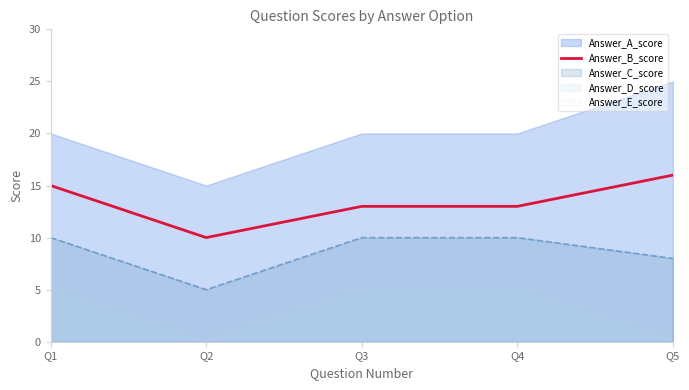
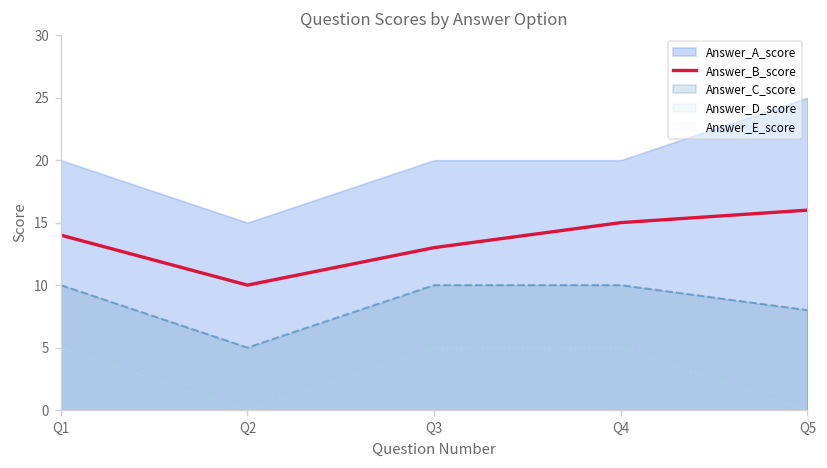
  {
    "Answer_B_score": {
-     "Q1": 15,
+     "Q1": 14,
      "Q2": 10,
      "Q3": 13,
-     "Q4": 13,
+     "Q4": 15,
      "Q5": 16
    }
  }
